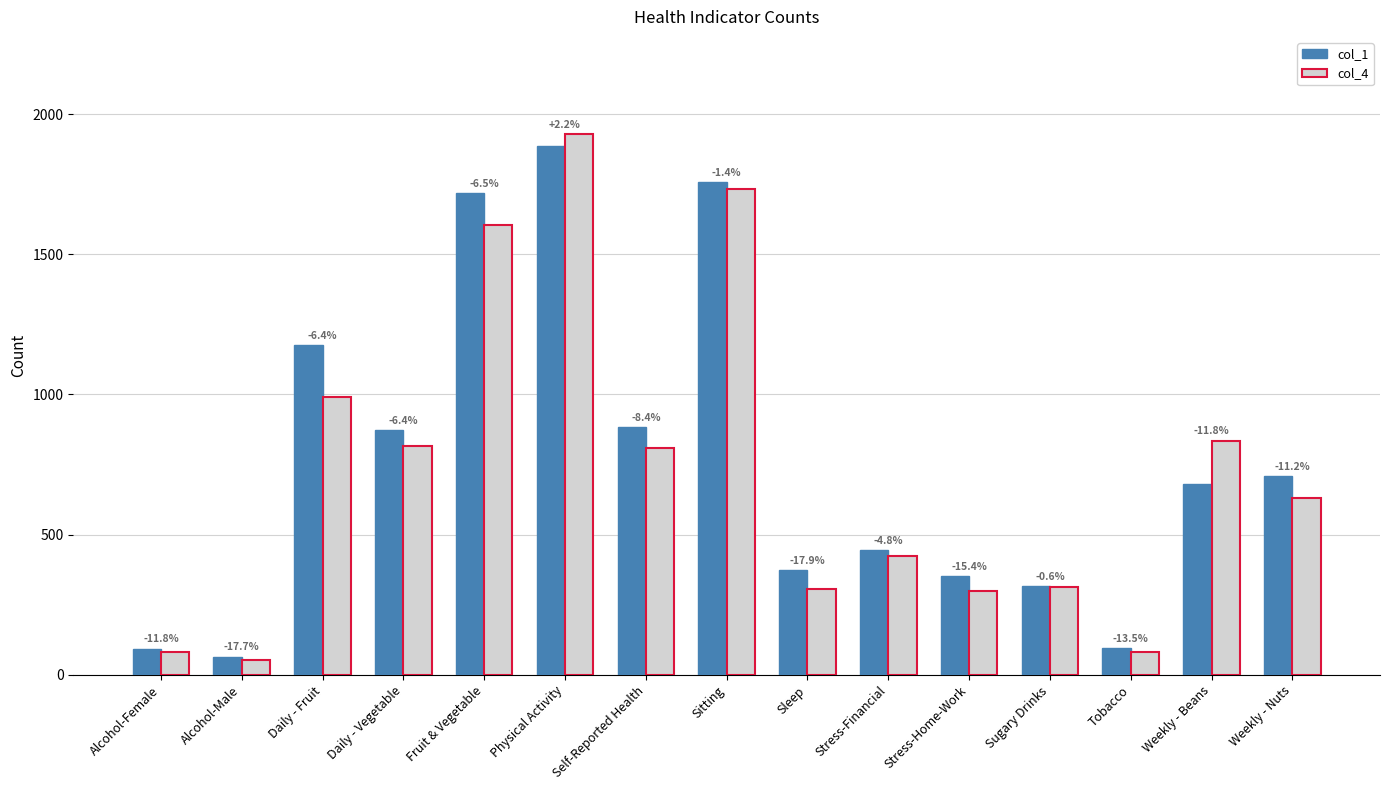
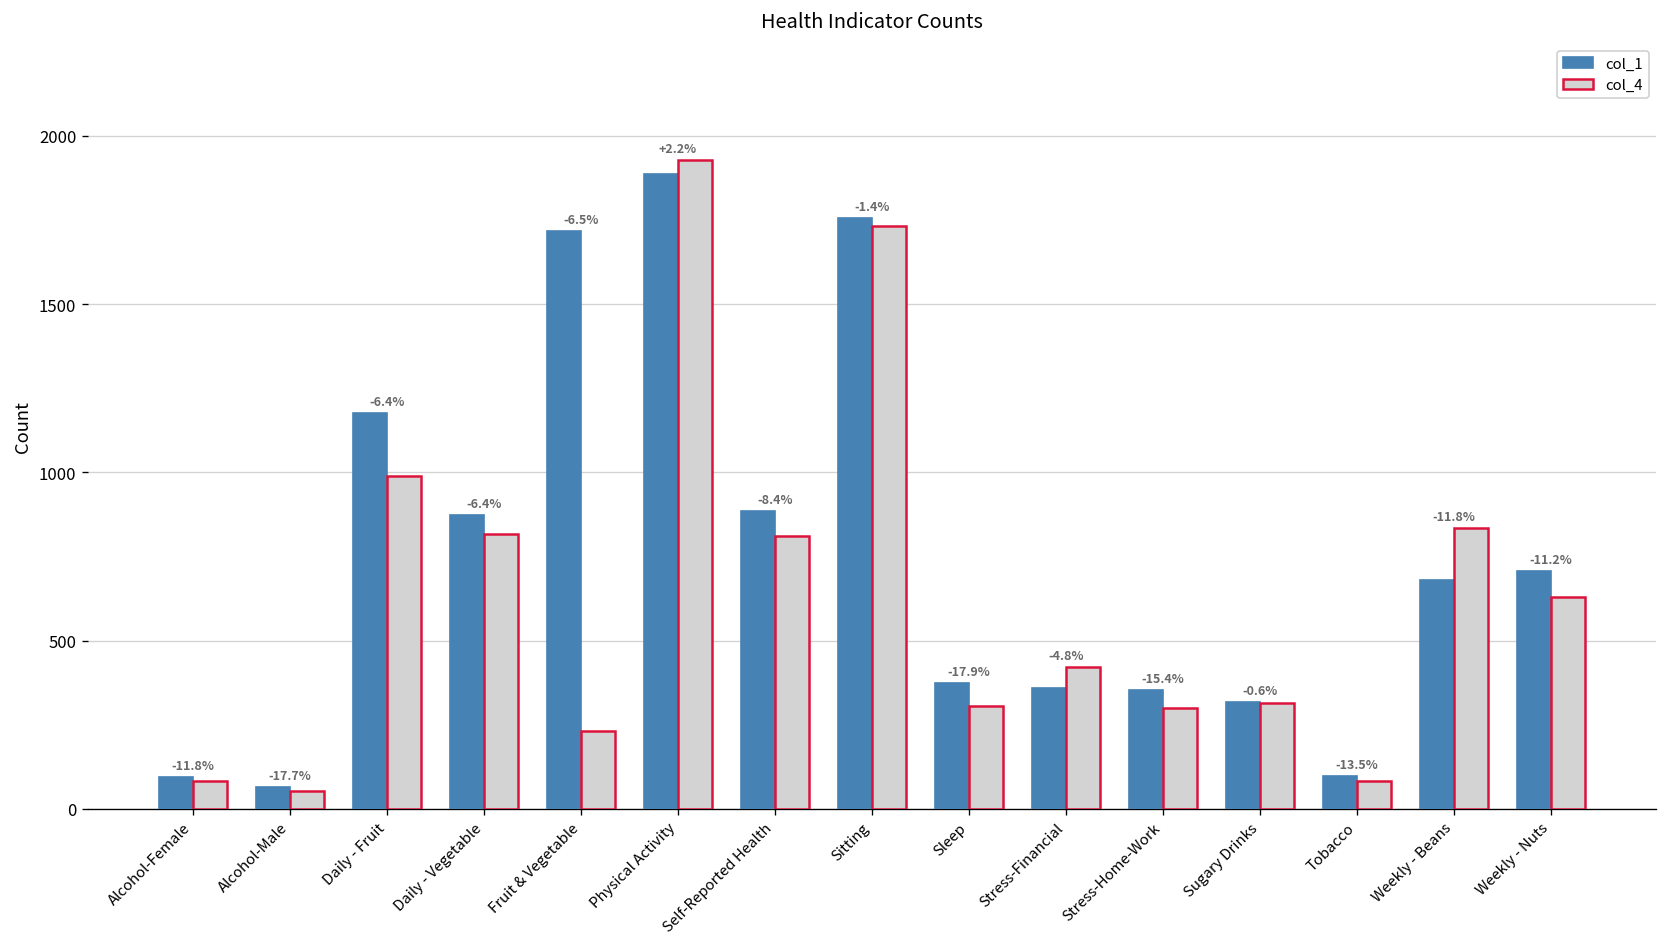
  {
    "col_1": {
      "Physical Activity": 1890,
-     "Stress-Financial": 440,
+     "Stress-Financial": 360,
      "Weekly - Beans": 680
    },
    "col_4": {
      "Alcohol-Female": 80,
      "Alcohol-Male": 50,
      "Daily - Fruit": 990,
      "Daily - Vegetable": 820,
-     "Fruit & Vegetable": 1610,
+     "Fruit & Vegetable": 230,
      "Self-Reported Health": 810,
      "Sitting": 1730,
      "Sleep": 310,
      "Stress-Financial": 420,
      "Stress-Home-Work": 300,
      "Tobacco": 80,
      "Weekly - Nuts": 630
    }
  }
